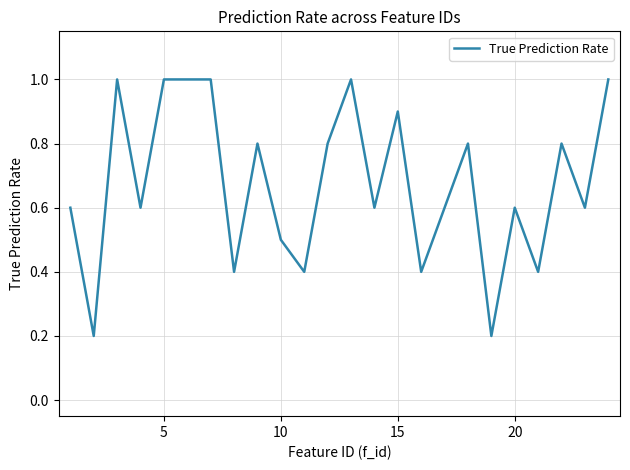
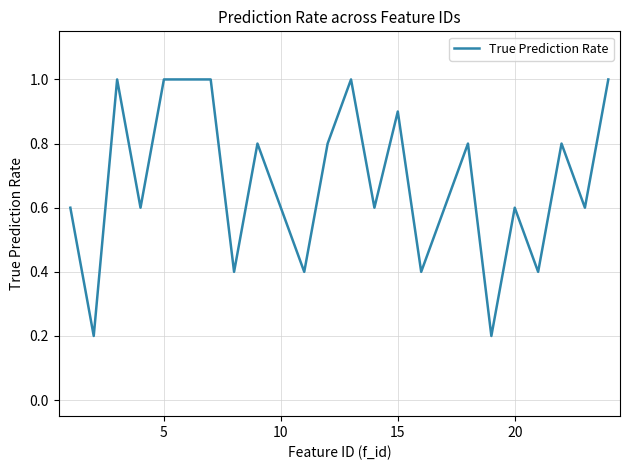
  {
    "5": 1.0,
-   "10": 0.5,
+   "10": 0.6,
    "15": 0.9,
    "20": 0.6
  }
